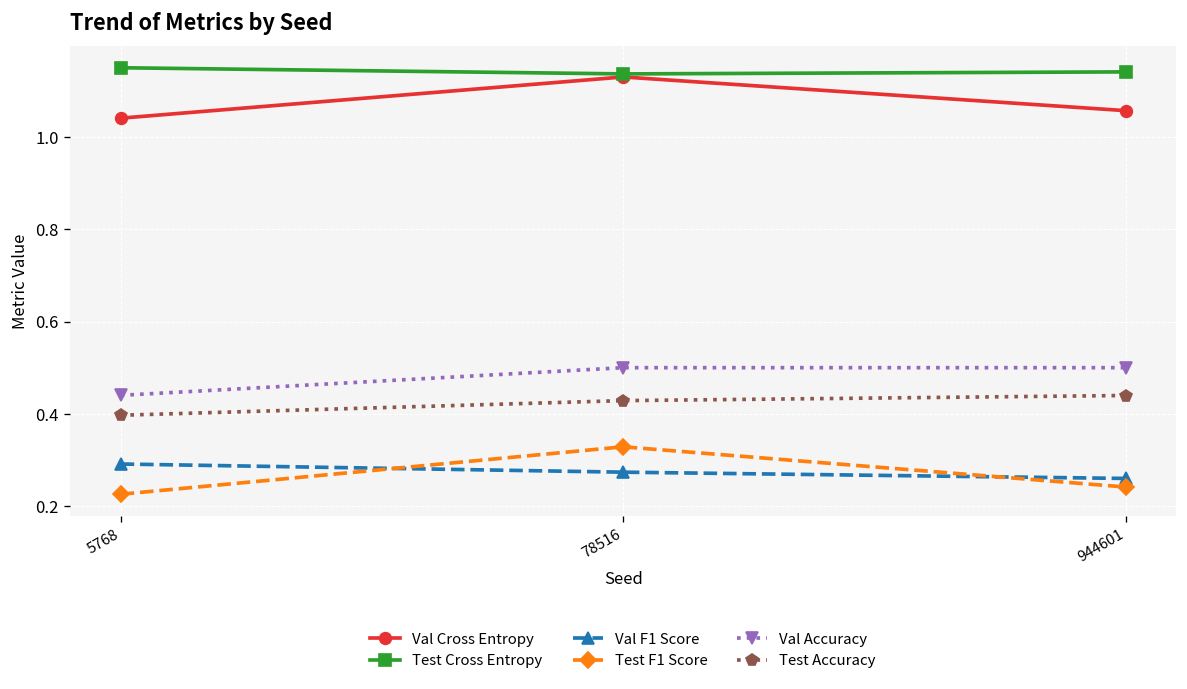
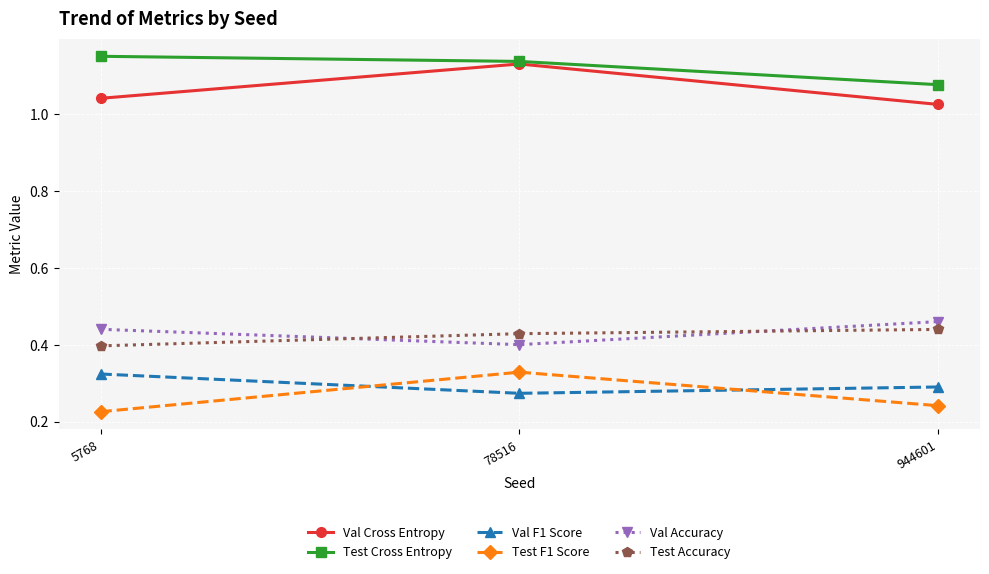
  {
    "Val Cross Entropy": {
      "5768": 1.04,
-     "944601": 1.06
+     "944601": 1.03
    },
    "Test Cross Entropy": {
      "5768": 1.15,
-     "944601": 1.14
+     "944601": 1.08
    },
    "Val F1 Score": {
-     "5768": 0.29,
+     "5768": 0.32,
      "78516": 0.27,
-     "944601": 0.26
+     "944601": 0.29
    },
    "Test F1 Score": {
      "5768": 0.23,
      "78516": 0.33,
      "944601": 0.24
    },
    "Val Accuracy": {
      "5768": 0.44,
-     "78516": 0.5,
-     "944601": 0.50
+     "78516": 0.4,
+     "944601": 0.46
    },
    "Test Accuracy": {
      "5768": 0.40,
      "78516": 0.43,
      "944601": 0.44
    }
  }
